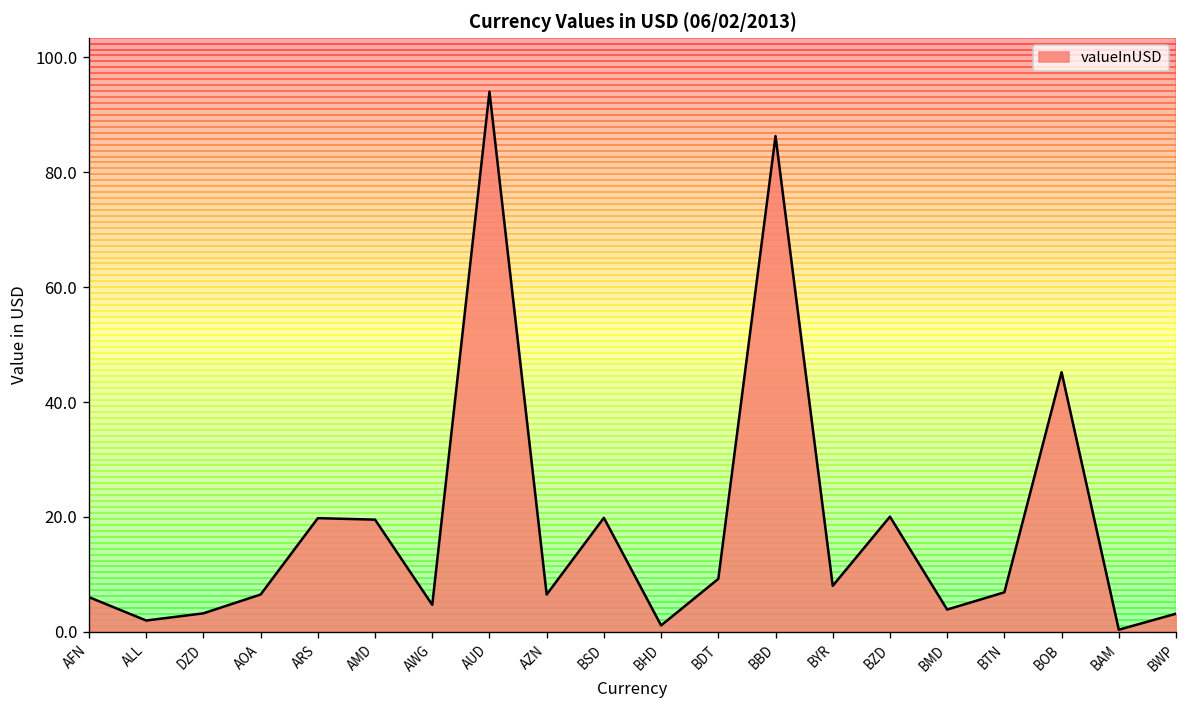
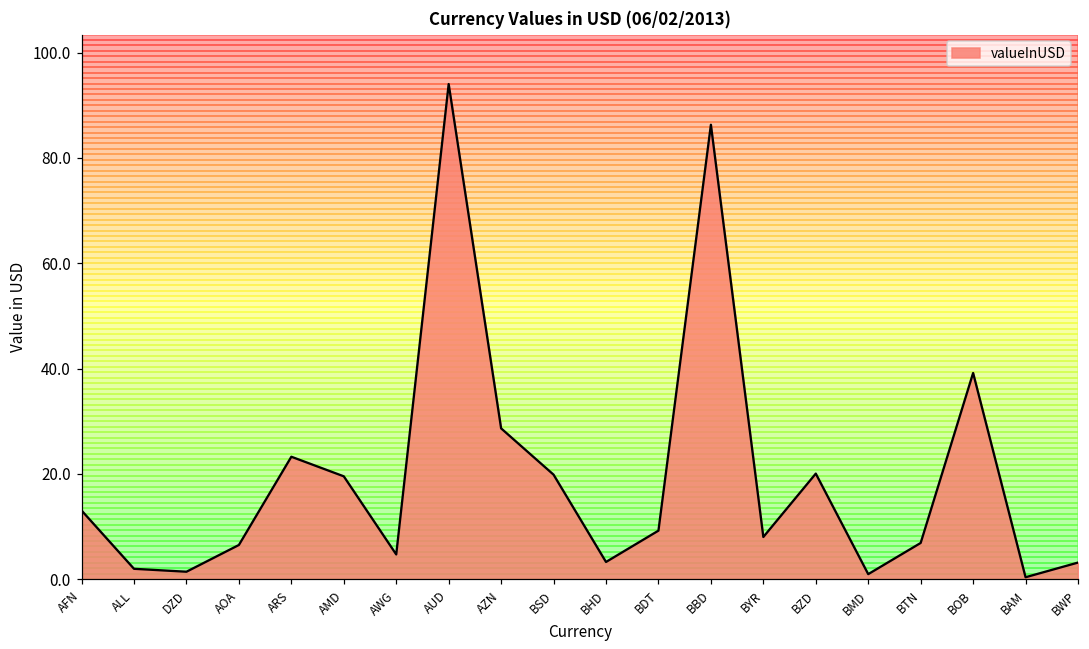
  {
-   "AFN": 6,
+   "AFN": 13,
    "ALL": 2,
-   "DZD": 3,
+   "DZD": 1,
    "AOA": 6,
-   "ARS": 20,
+   "ARS": 23,
    "AMD": 20,
    "AWG": 5,
    "AUD": 94,
-   "AZN": 6,
+   "AZN": 29,
    "BSD": 20,
-   "BHD": 1,
+   "BHD": 3,
    "BDT": 9,
    "BBD": 86,
    "BYR": 8,
    "BZD": 20,
-   "BMD": 4,
+   "BMD": 1,
    "BTN": 7,
-   "BOB": 45,
+   "BOB": 39,
    "BAM": 0,
    "BWP": 3
  }
